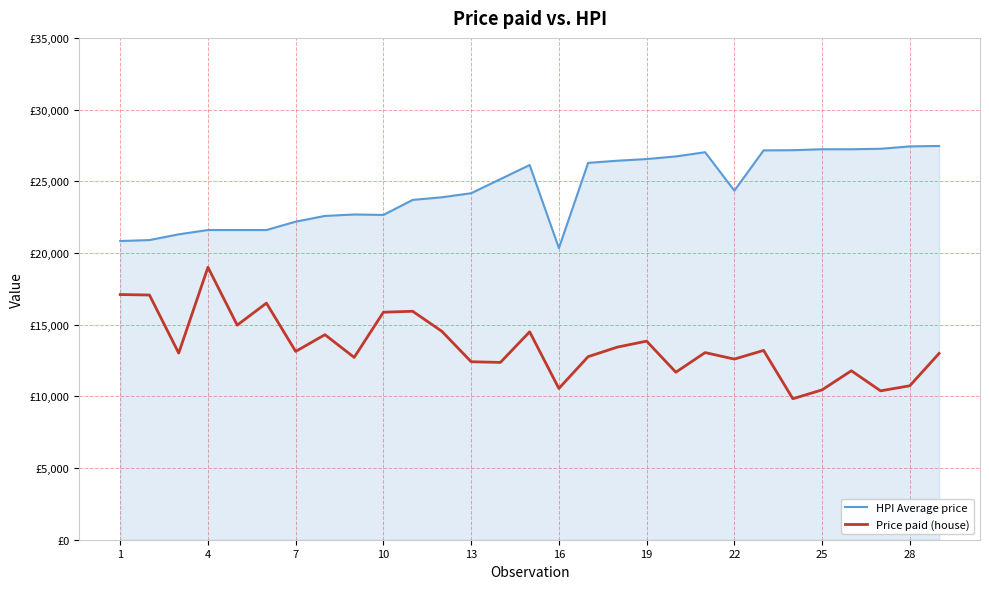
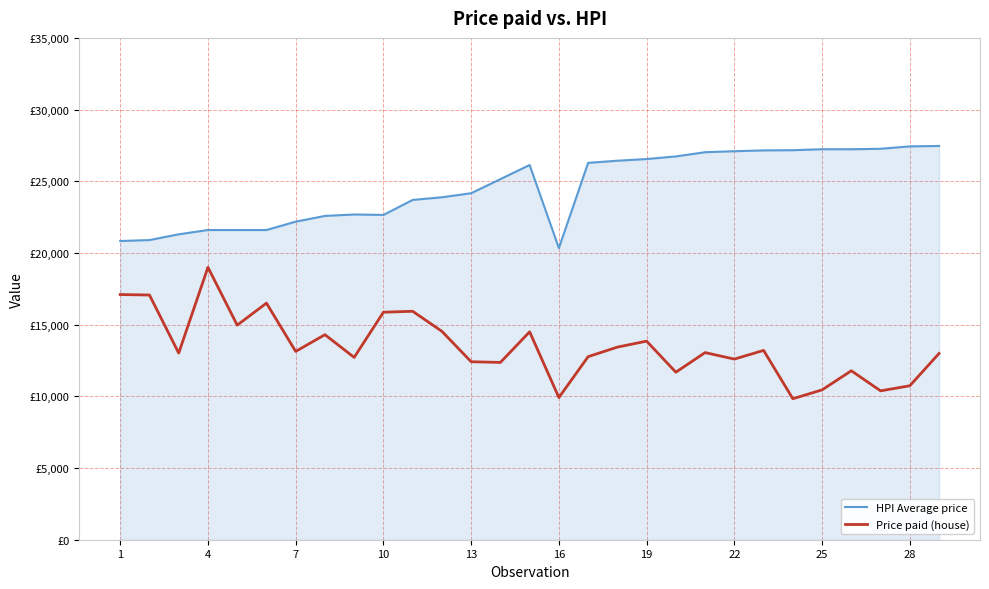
  {
    "HPI Average price": {
      "1": "£20,800",
      "4": "£21,600",
      "7": "£22,200",
      "10": "£22,700",
      "13": "£24,200",
      "16": "£20,300",
      "19": "£26,600",
-     "22": "£24,300",
+     "22": "£27,100",
      "25": "£27,200",
      "28": "£27,400"
    },
    "Price paid (house)": {
      "1": "£17,100",
      "4": "£19,000",
      "7": "£13,100",
      "10": "£15,900",
      "13": "£12,400",
-     "16": "£10,600",
+     "16": "£9,900",
      "19": "£13,900",
      "22": "£12,600",
      "25": "£10,500",
      "28": "£10,700"
    }
  }
